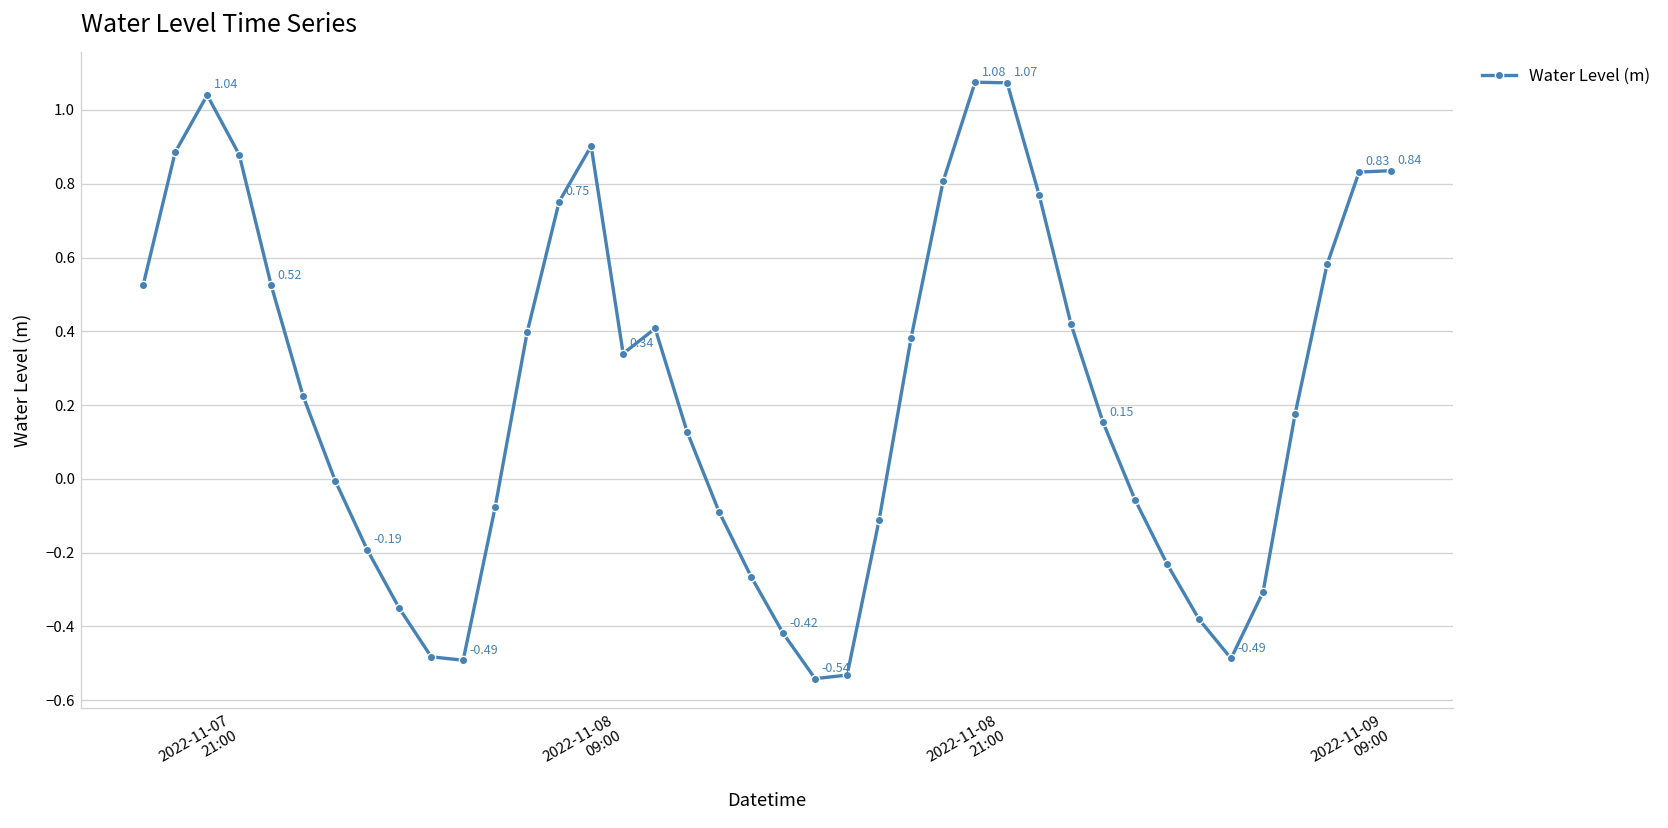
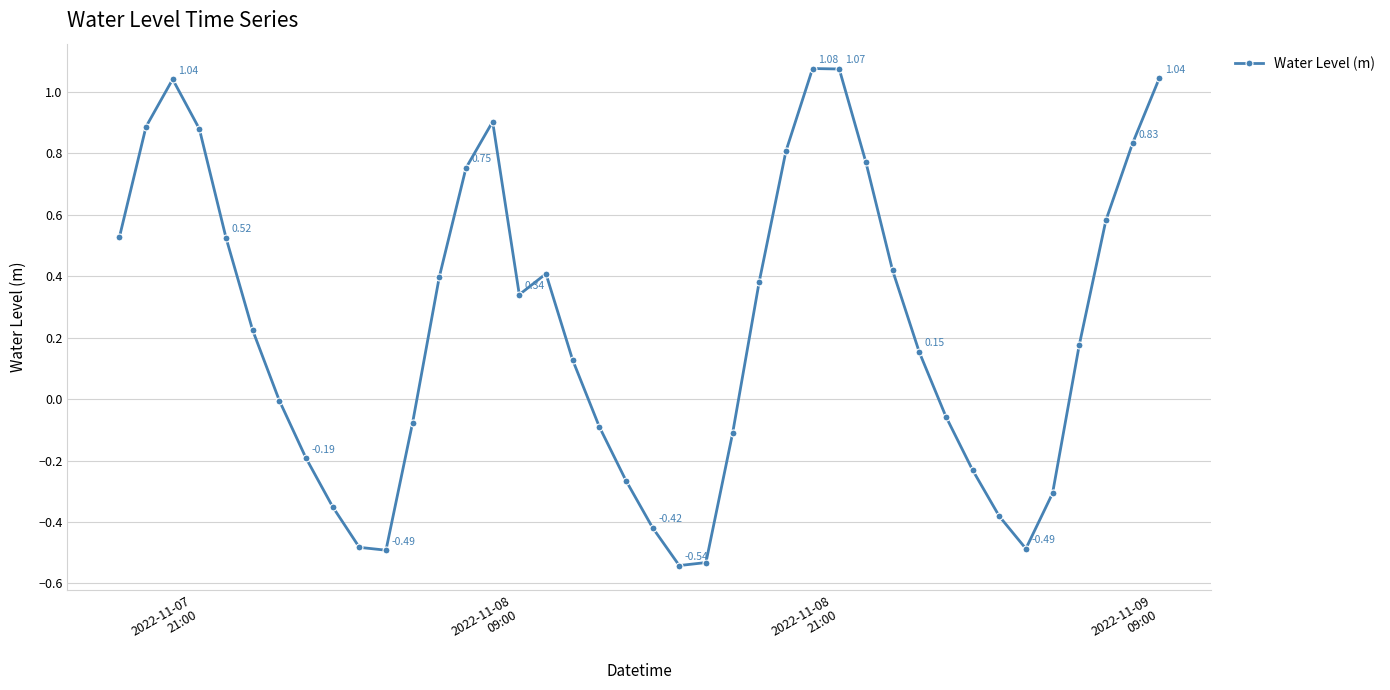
  {
    "2022-11-08 09:00": 0.34,
    "2022-11-08 21:00": 1.07,
-   "2022-11-09 09:00": 0.84
+   "2022-11-09 09:00": 1.04
  }
